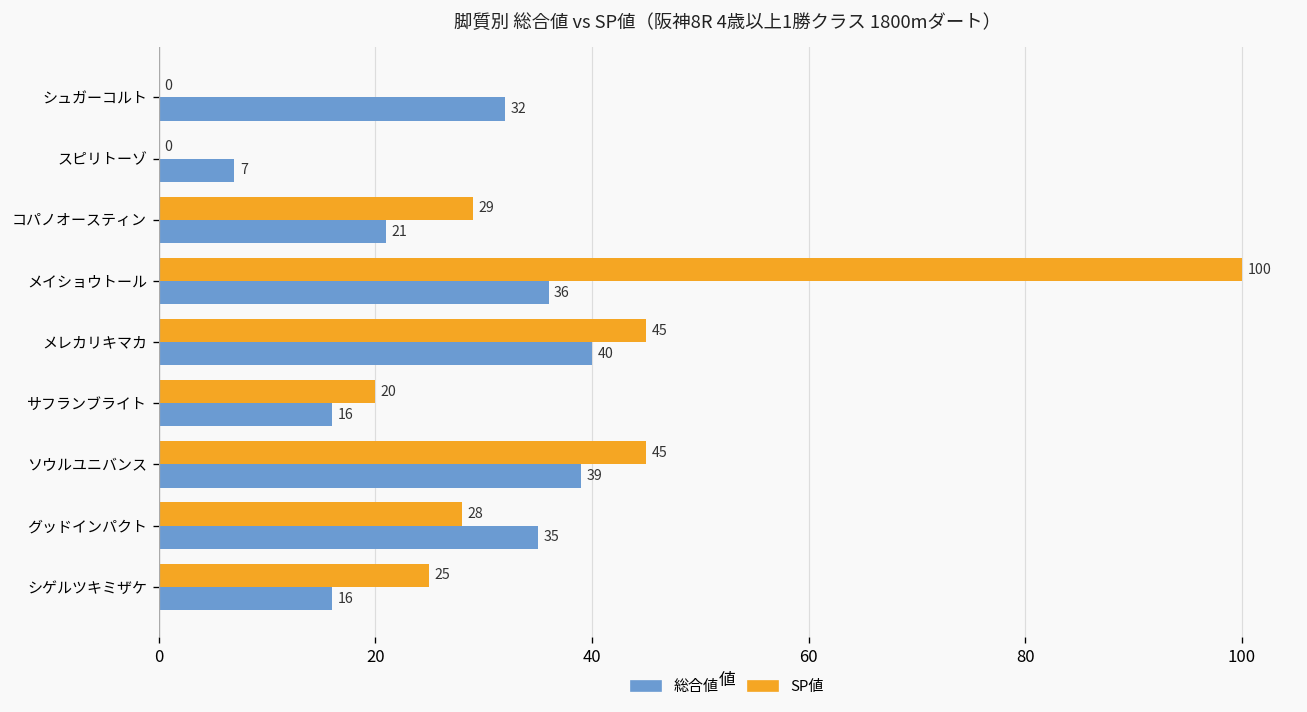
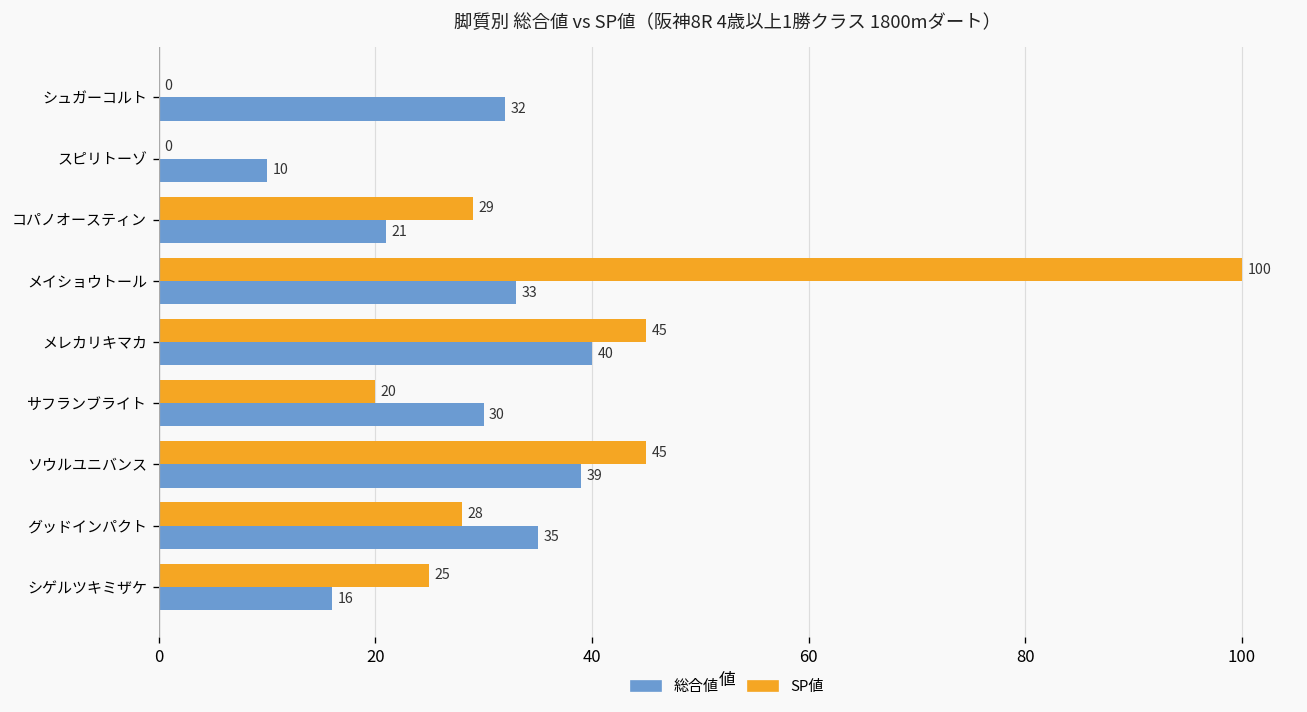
  {
    "総合値": {
      "シュガーコルト": 32,
-     "スピリトーゾ": 7,
+     "スピリトーゾ": 10,
      "コパノオースティン": 21,
-     "メイショウトール": 36,
+     "メイショウトール": 33,
      "メレカリキマカ": 40,
-     "サフランブライト": 16,
+     "サフランブライト": 30,
      "ソウルユニバンス": 39,
      "グッドインパクト": 35,
      "シゲルツキミザケ": 16
    },
    "SP値": {
      "シュガーコルト": 0,
      "スピリトーゾ": 0,
      "コパノオースティン": 29,
      "メイショウトール": 100,
      "メレカリキマカ": 45,
      "サフランブライト": 20,
      "ソウルユニバンス": 45,
      "グッドインパクト": 28,
      "シゲルツキミザケ": 25
    }
  }
